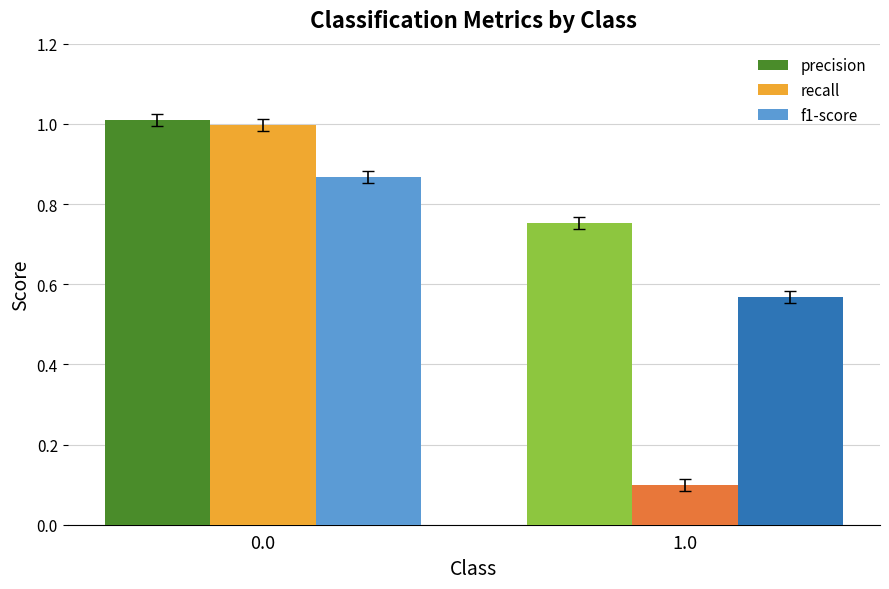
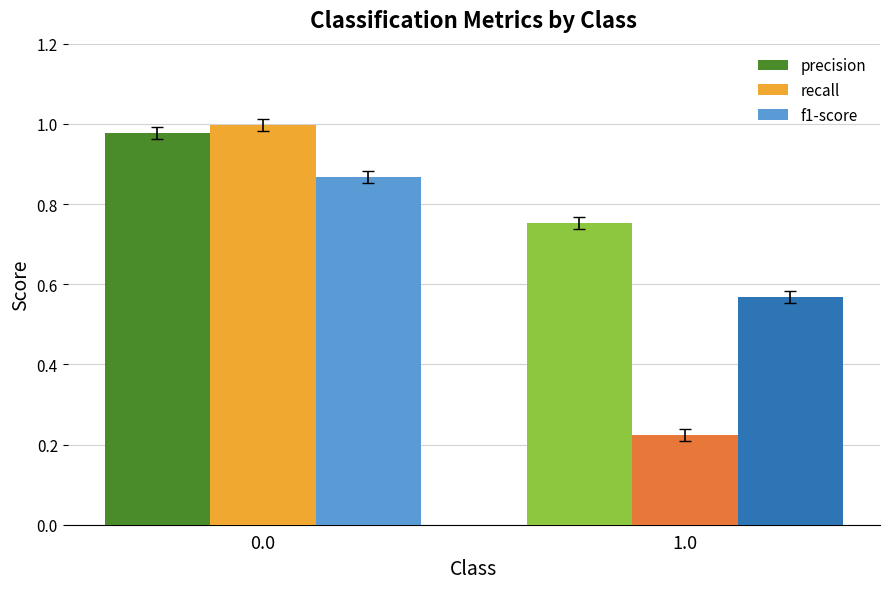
  {
    "precision": {
-     "0.0": 1.01,
+     "0.0": 0.98,
      "1.0": 0.75
    },
    "recall": {
      "0.0": 1.00,
-     "1.0": 0.10
+     "1.0": 0.22
    },
    "f1-score": {
      "0.0": 0.87,
      "1.0": 0.57
    }
  }
